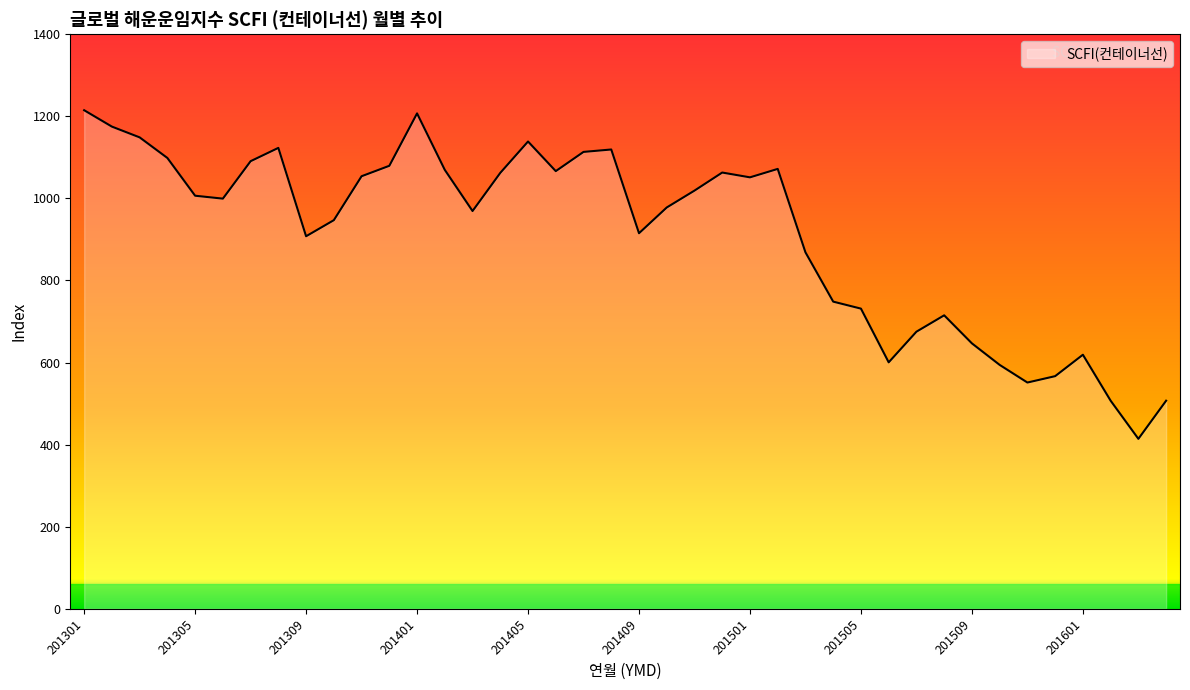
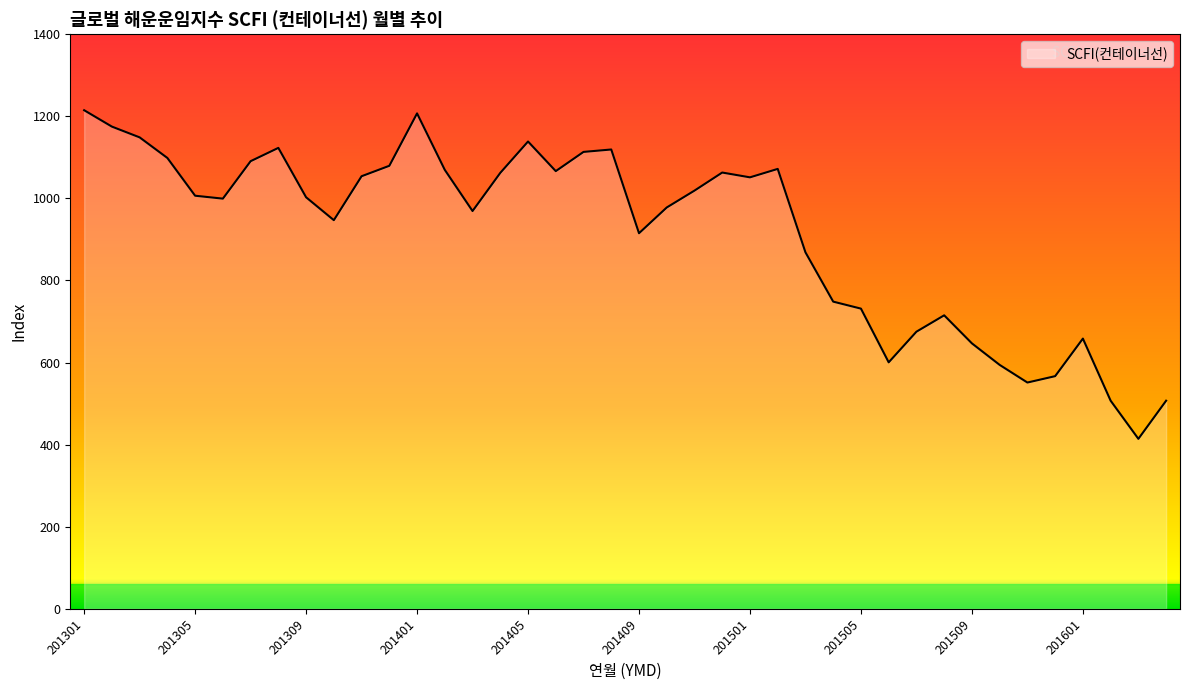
  {
    "201301": 1210,
    "201305": 1010,
-   "201309": 910,
+   "201309": 1000,
    "201401": 1210,
    "201405": 1140,
    "201409": 920,
    "201501": 1050,
    "201505": 730,
    "201509": 650,
-   "201601": 620
+   "201601": 660
  }
